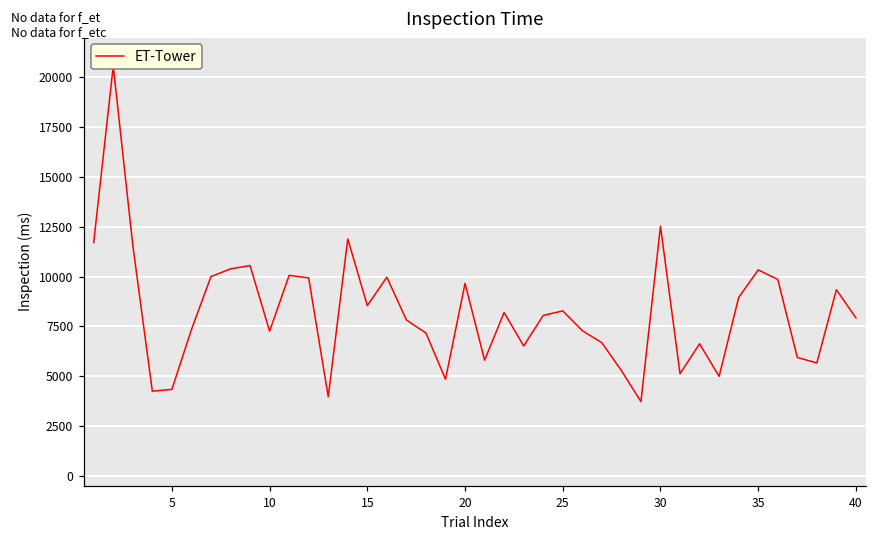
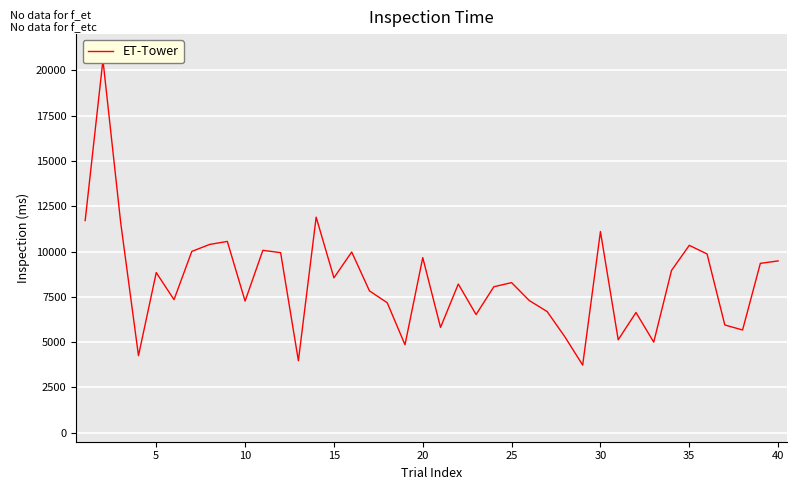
  {
-   "5": 4300,
+   "5": 8800,
    "10": 7300,
    "15": 8500,
    "20": 9700,
    "25": 8300,
-   "30": 12500,
+   "30": 11100,
    "35": 10300,
-   "40": 7900
+   "40": 9500
  }
